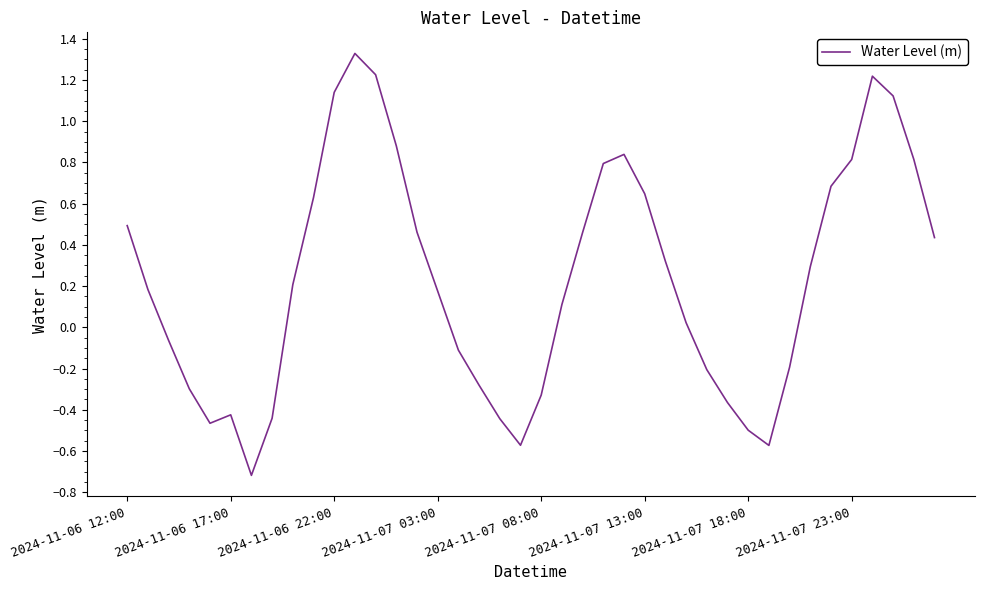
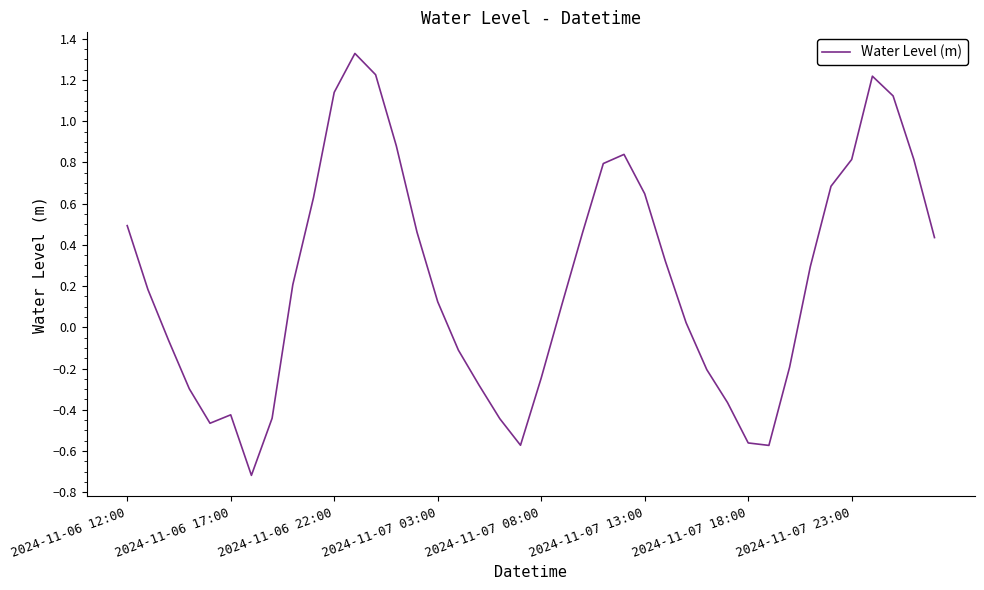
  {
    "2024-11-06 12:00": 0.49,
    "2024-11-06 17:00": -0.42,
    "2024-11-06 22:00": 1.14,
-   "2024-11-07 03:00": 0.18,
-   "2024-11-07 08:00": -0.33,
+   "2024-11-07 03:00": 0.12,
+   "2024-11-07 08:00": -0.25,
    "2024-11-07 13:00": 0.65,
-   "2024-11-07 18:00": -0.50,
+   "2024-11-07 18:00": -0.56,
    "2024-11-07 23:00": 0.81
  }
